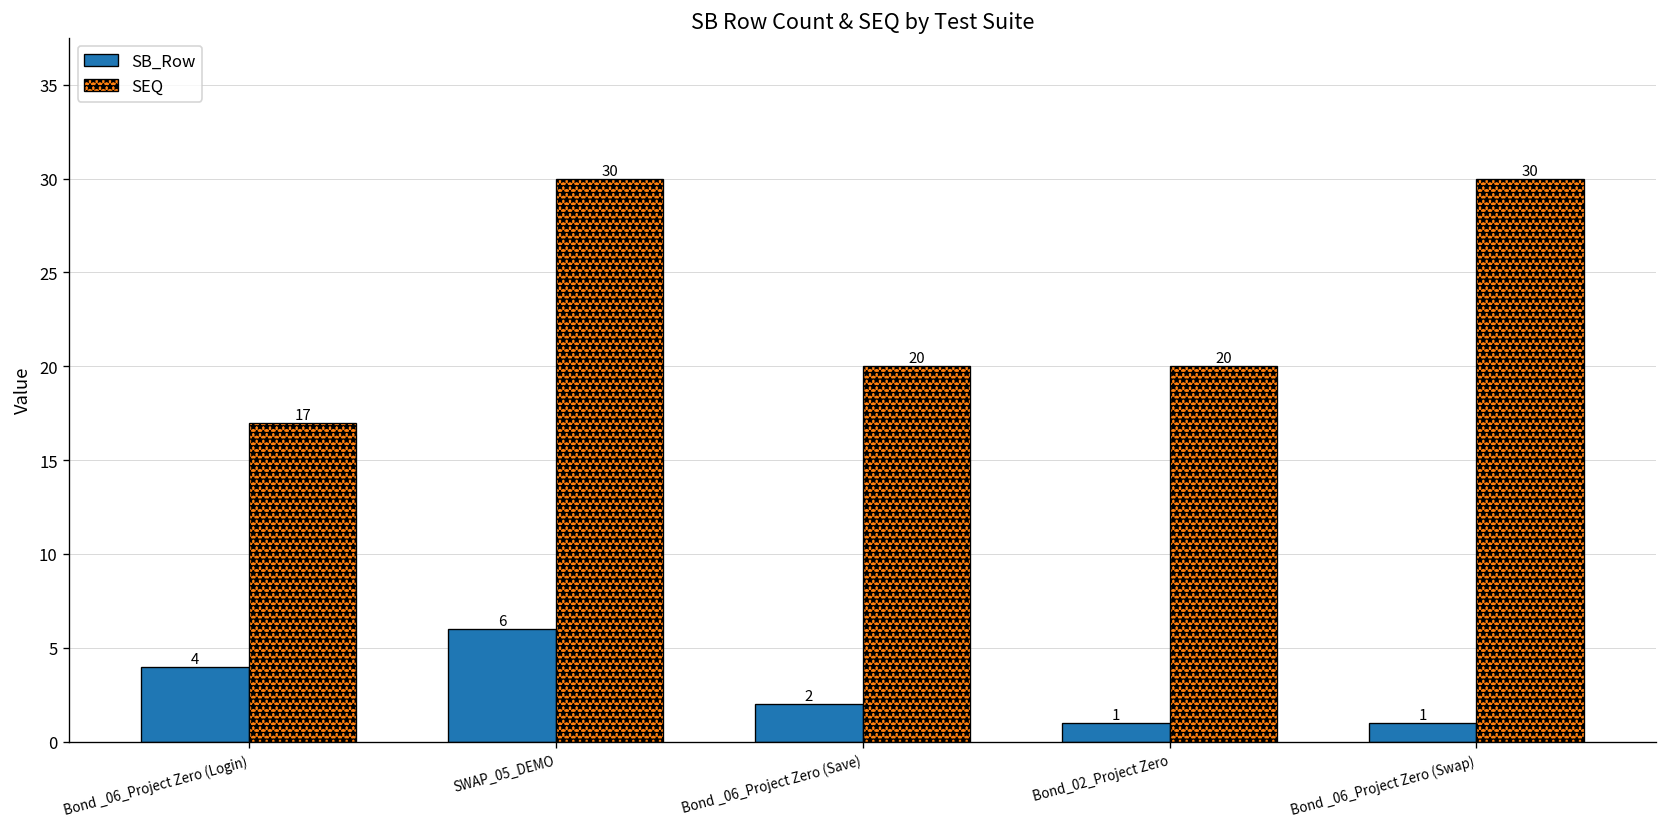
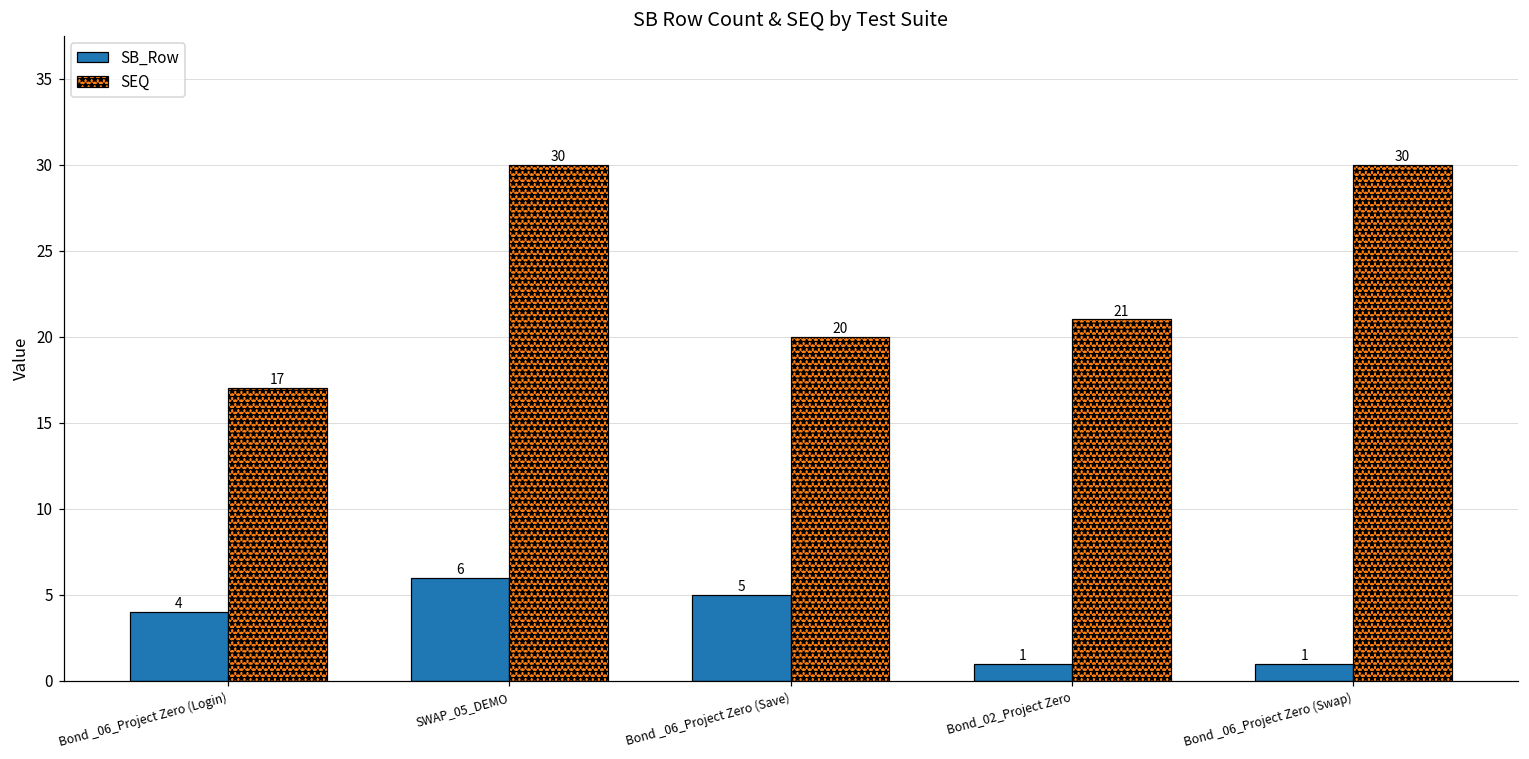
  {
    "SB_Row": {
      "Bond _06_Project Zero (Login)": 4,
      "SWAP_05_DEMO": 6,
-     "Bond _06_Project Zero (Save)": 2,
+     "Bond _06_Project Zero (Save)": 5,
      "Bond_02_Project Zero": 1,
      "Bond _06_Project Zero (Swap)": 1
    },
    "SEQ": {
      "Bond _06_Project Zero (Login)": 17,
      "SWAP_05_DEMO": 30,
      "Bond _06_Project Zero (Save)": 20,
-     "Bond_02_Project Zero": 20,
+     "Bond_02_Project Zero": 21,
      "Bond _06_Project Zero (Swap)": 30
    }
  }
